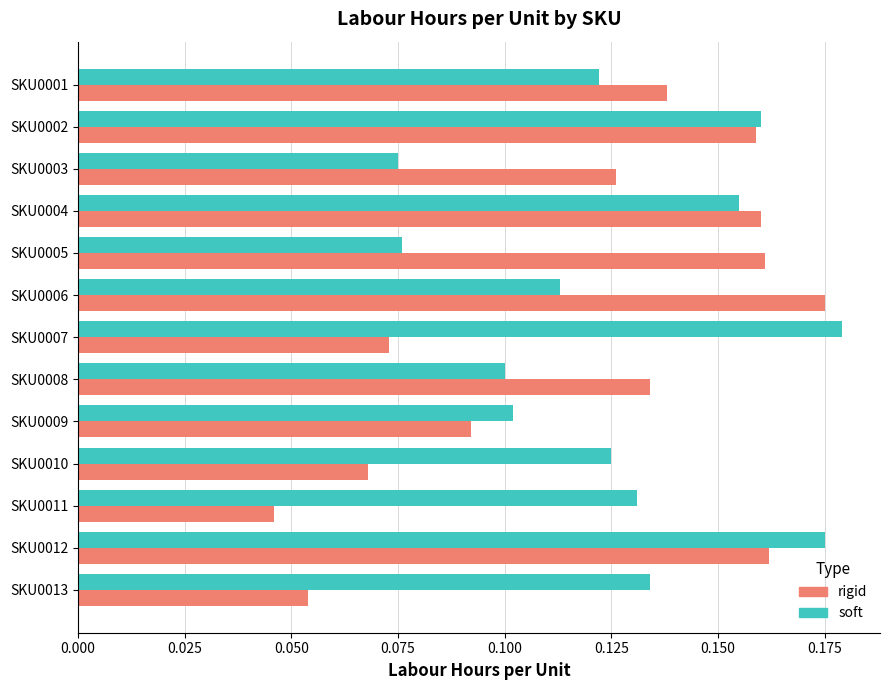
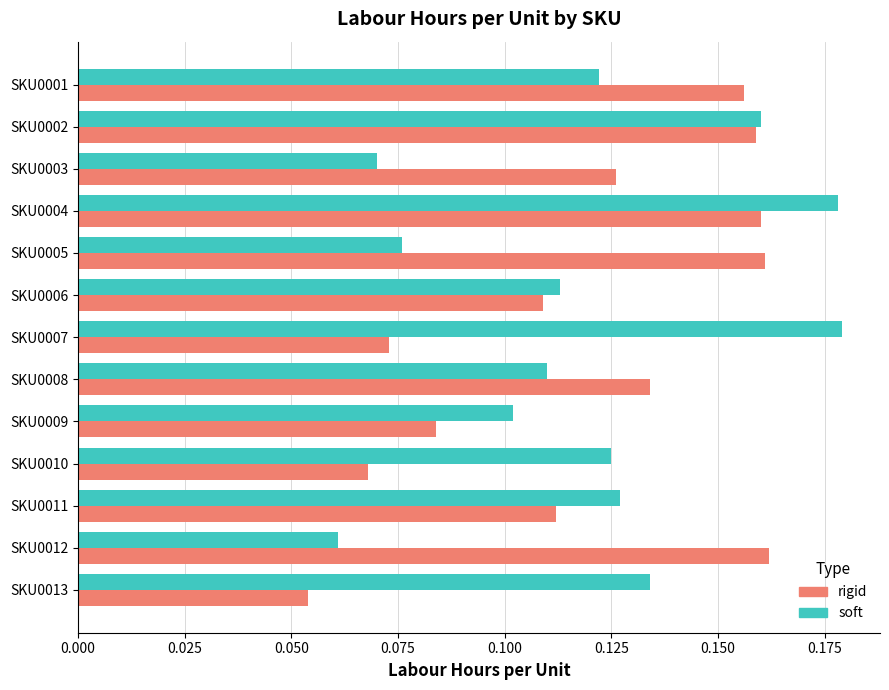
  {
    "rigid": {
-     "SKU0001": 0.138,
+     "SKU0001": 0.156,
      "SKU0002": 0.159,
      "SKU0003": 0.126,
      "SKU0004": 0.160,
      "SKU0005": 0.161,
-     "SKU0006": 0.175,
+     "SKU0006": 0.109,
      "SKU0007": 0.073,
      "SKU0008": 0.134,
-     "SKU0009": 0.092,
+     "SKU0009": 0.084,
      "SKU0010": 0.068,
-     "SKU0011": 0.046,
+     "SKU0011": 0.112,
      "SKU0012": 0.162,
      "SKU0013": 0.054
    },
    "soft": {
      "SKU0001": 0.122,
      "SKU0002": 0.160,
-     "SKU0003": 0.075,
-     "SKU0004": 0.155,
+     "SKU0003": 0.070,
+     "SKU0004": 0.178,
      "SKU0005": 0.076,
      "SKU0006": 0.113,
      "SKU0007": 0.179,
-     "SKU0008": 0.10,
+     "SKU0008": 0.11,
      "SKU0009": 0.102,
      "SKU0010": 0.125,
-     "SKU0011": 0.131,
-     "SKU0012": 0.175,
+     "SKU0011": 0.127,
+     "SKU0012": 0.061,
      "SKU0013": 0.134
    }
  }
